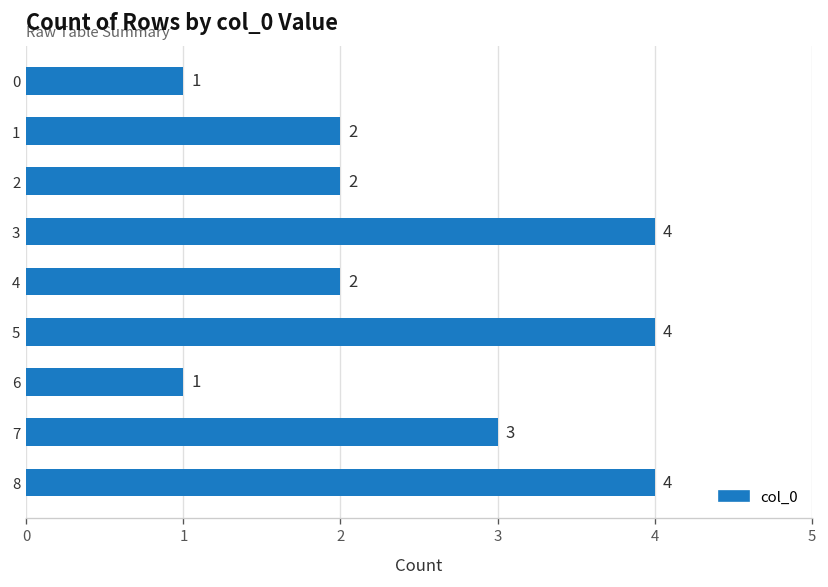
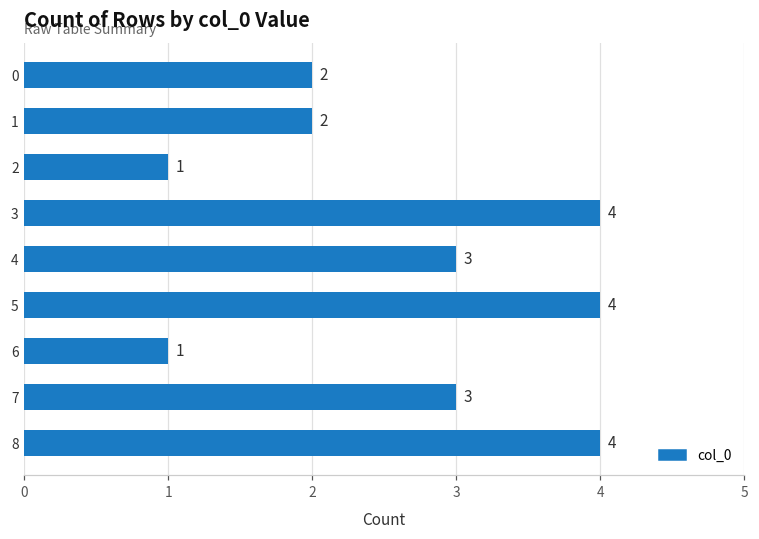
  {
-   "0": 1,
+   "0": 2,
    "1": 2,
-   "2": 2,
+   "2": 1,
    "3": 4,
-   "4": 2,
+   "4": 3,
    "5": 4,
    "6": 1,
    "7": 3,
    "8": 4
  }
